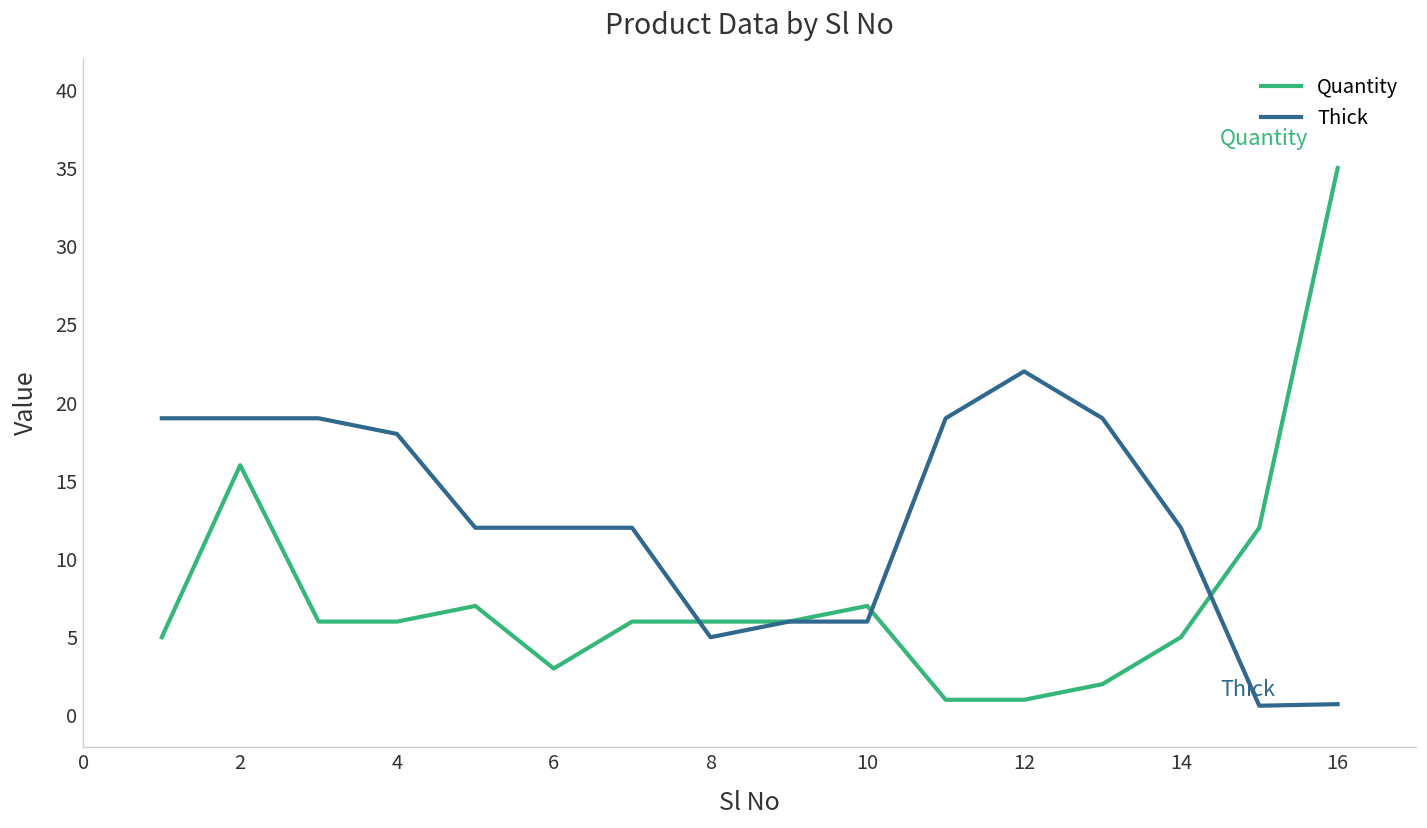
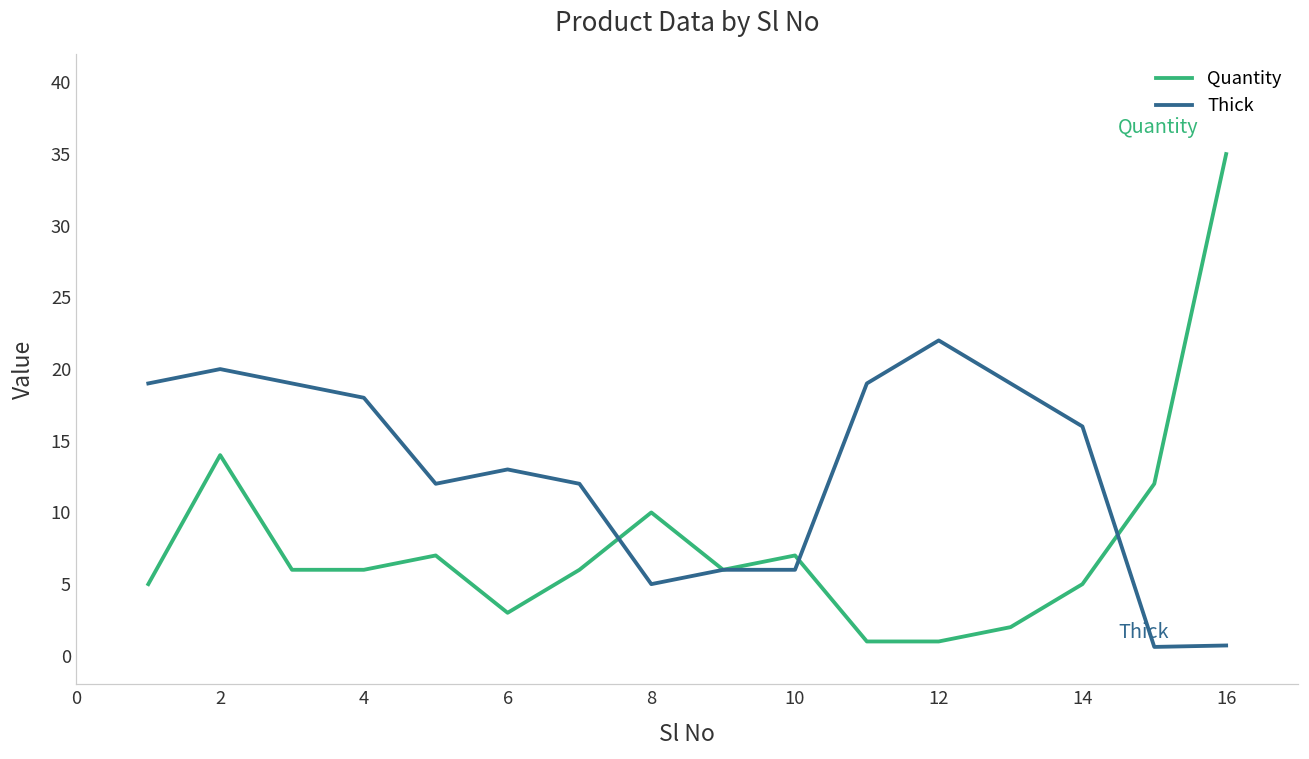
  {
    "Quantity": {
-     "2": 16,
+     "2": 14,
      "4": 6,
      "6": 3,
-     "8": 6,
+     "8": 10,
      "10": 7,
      "12": 1,
      "14": 5,
      "16": 35
    },
    "Thick": {
-     "2": 19,
+     "2": 20,
      "4": 18,
-     "6": 12,
+     "6": 13,
      "8": 5,
      "10": 6,
      "12": 22,
-     "14": 12,
+     "14": 16,
      "16": 0.7
    }
  }
